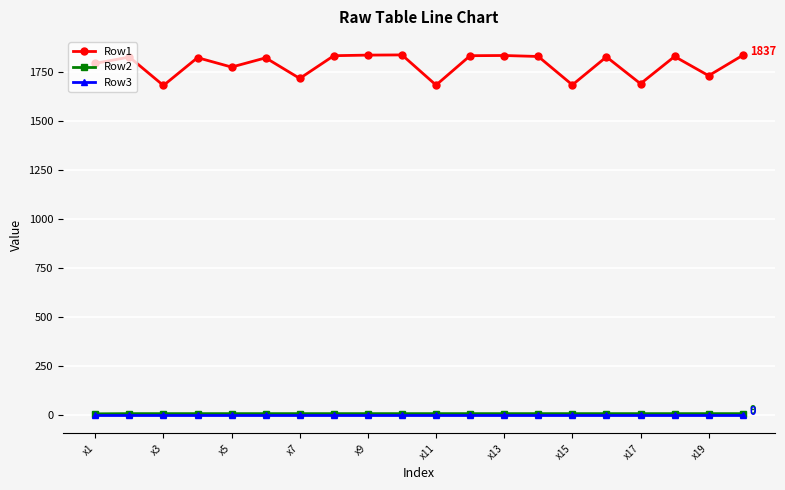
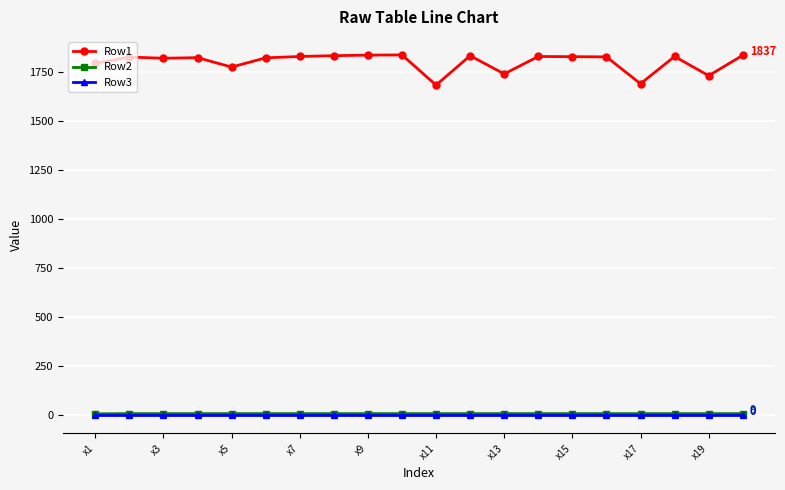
  {
    "Row1": {
-     "x3": 1680,
+     "x3": 1820,
      "x5": 1780,
-     "x7": 1720,
+     "x7": 1830,
      "x9": 1840,
      "x11": 1690,
-     "x13": 1840,
-     "x15": 1690,
+     "x13": 1740,
+     "x15": 1830,
      "x17": 1690,
      "x19": 1730
    }
  }
